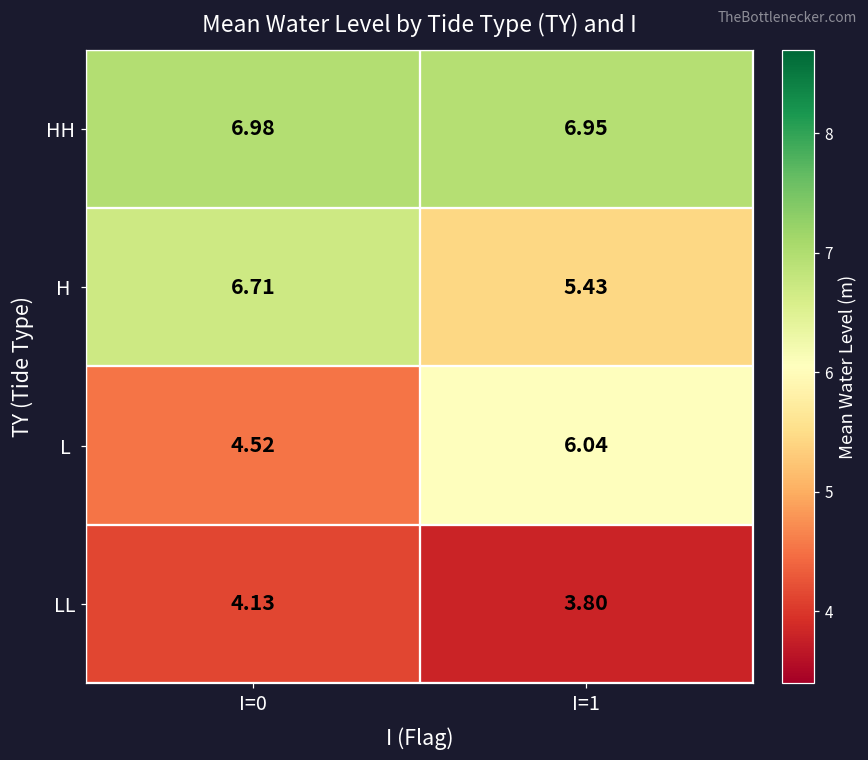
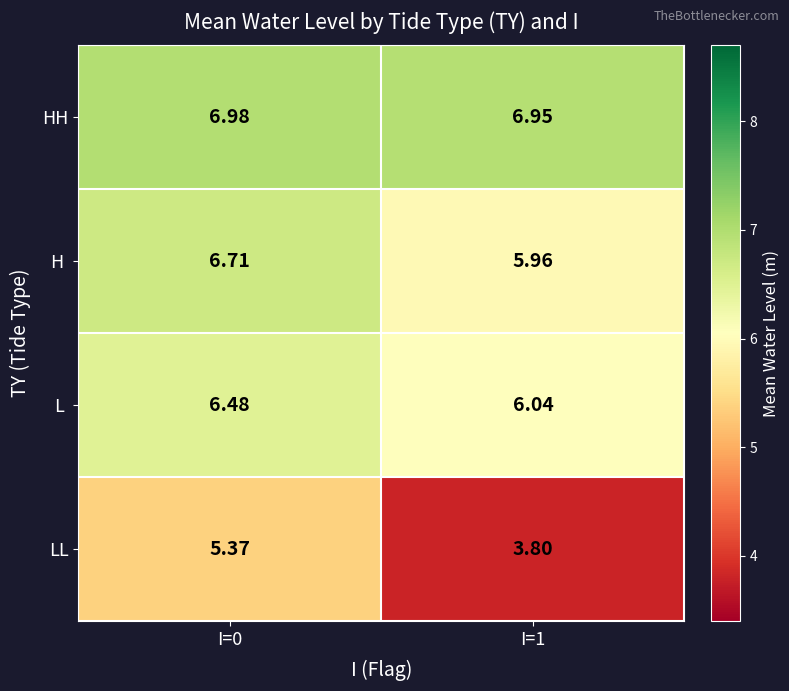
  {
    "HH": {
      "I=0": 6.98,
      "I=1": 6.95
    },
    "H": {
      "I=0": 6.71,
-     "I=1": 5.43
+     "I=1": 5.96
    },
    "L": {
-     "I=0": 4.52,
+     "I=0": 6.48,
      "I=1": 6.04
    },
    "LL": {
-     "I=0": 4.13,
+     "I=0": 5.37,
      "I=1": 3.80
    }
  }
